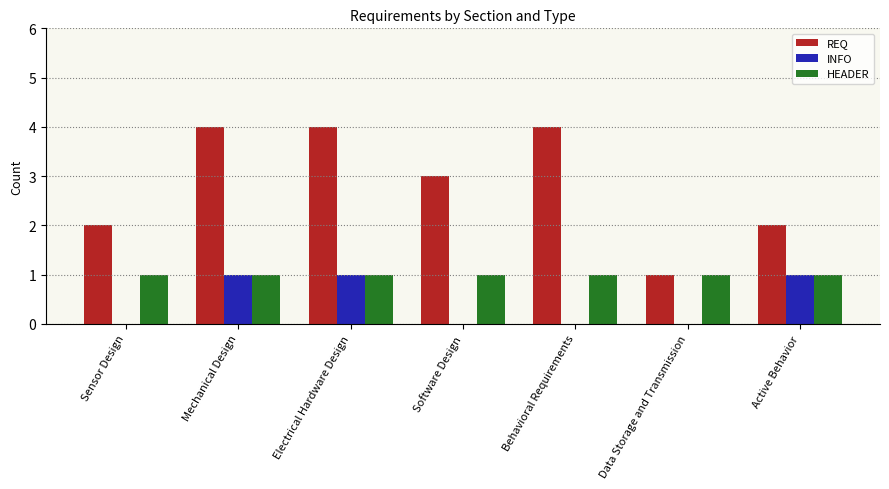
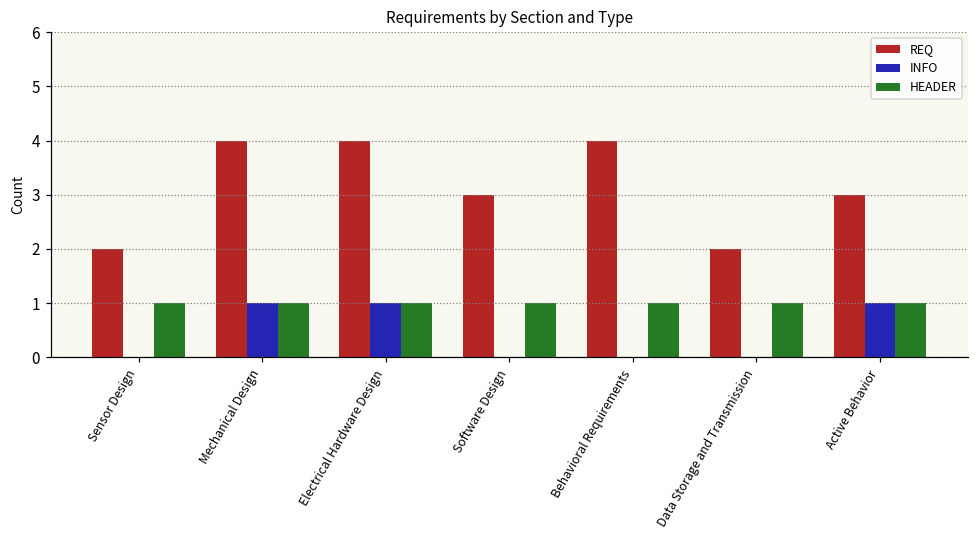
  {
    "REQ": {
      "Sensor Design": 2,
      "Mechanical Design": 4,
      "Electrical Hardware Design": 4,
      "Software Design": 3,
      "Behavioral Requirements": 4,
-     "Data Storage and Transmission": 1,
-     "Active Behavior": 2
+     "Data Storage and Transmission": 2,
+     "Active Behavior": 3
    },
    "INFO": {
      "Sensor Design": 0,
      "Mechanical Design": 1,
      "Electrical Hardware Design": 1,
      "Software Design": 0,
      "Behavioral Requirements": 0,
      "Data Storage and Transmission": 0,
      "Active Behavior": 1
    },
    "HEADER": {
      "Sensor Design": 1,
      "Mechanical Design": 1,
      "Electrical Hardware Design": 1,
      "Software Design": 1,
      "Behavioral Requirements": 1,
      "Data Storage and Transmission": 1,
      "Active Behavior": 1
    }
  }
